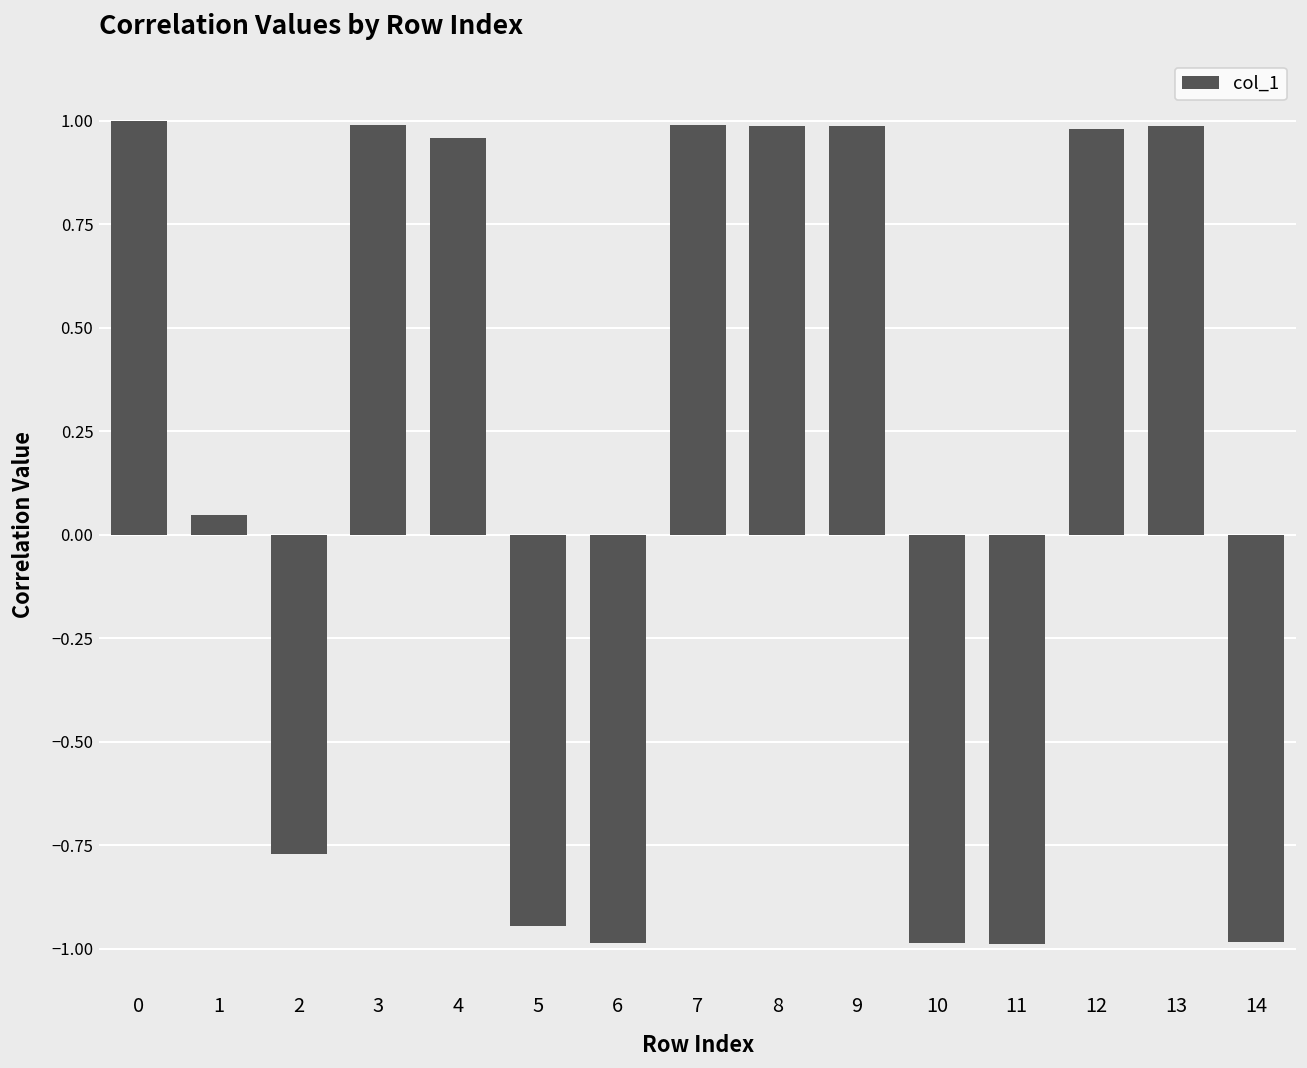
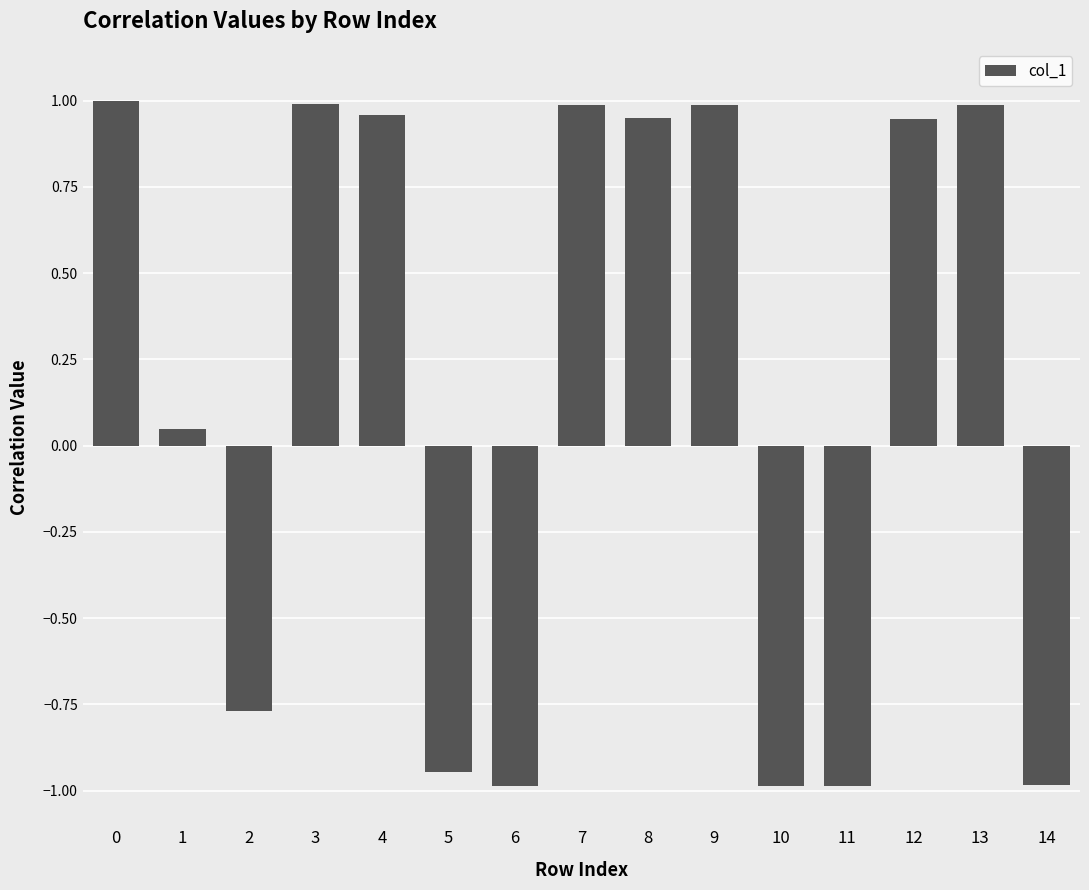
  {
    "0": 1.00,
    "1": 0.05,
    "2": -0.77,
    "3": 0.99,
    "4": 0.96,
    "5": -0.95,
    "6": -0.99,
    "7": 0.99,
-   "8": 0.99,
+   "8": 0.95,
    "9": 0.99,
    "10": -0.99,
    "11": -0.99,
-   "12": 0.98,
+   "12": 0.95,
    "13": 0.99,
    "14": -0.98
  }
